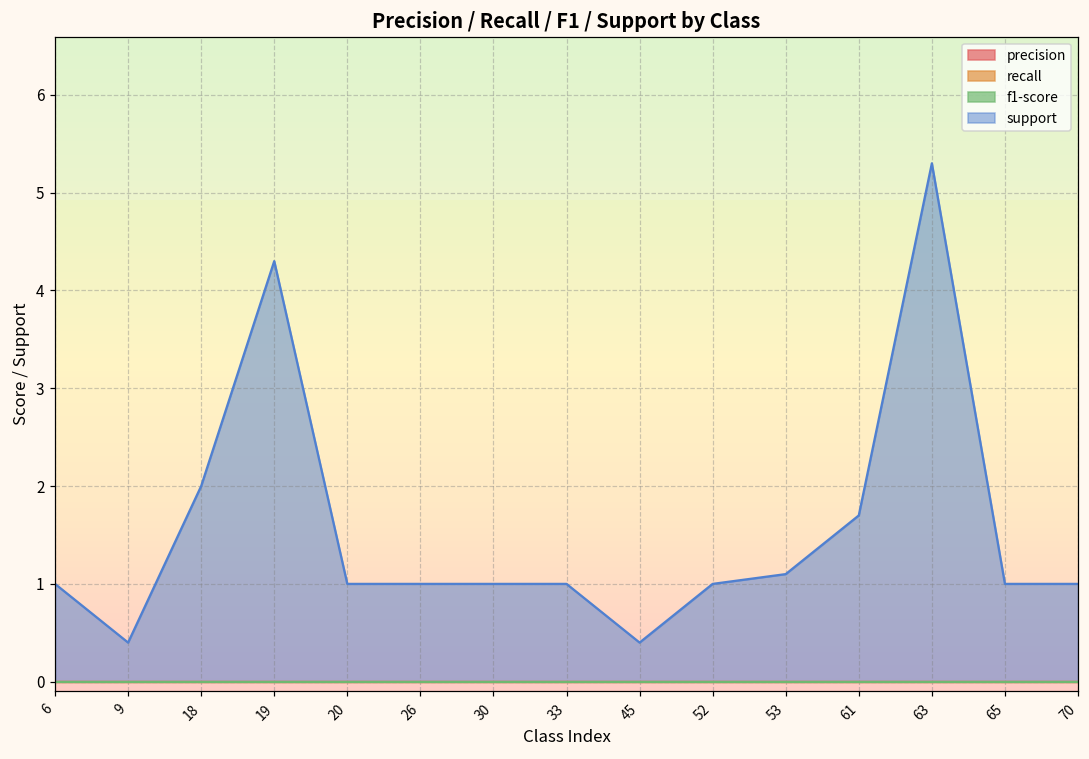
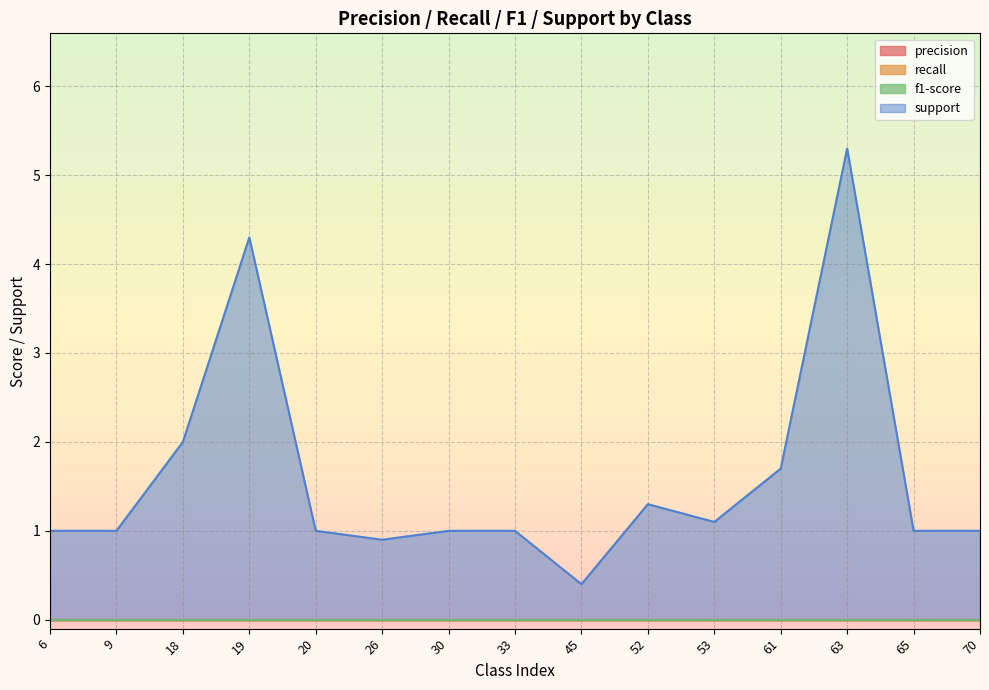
  {
    "f1-score": {
      "6": 0.0,
      "9": 0.0,
      "18": 0.0,
      "19": 0.0,
      "20": 0.0,
      "26": 0.0,
      "30": 0.0,
      "33": 0.0,
      "45": 0.0,
      "52": 0.0,
      "53": 0.0,
      "61": 0.0,
      "63": 0.0,
      "65": 0.0,
      "70": 0.0
    },
    "support": {
      "6": 1.0,
-     "9": 0.4,
+     "9": 1.0,
      "18": 2.0,
      "19": 4.3,
      "20": 1.0,
-     "26": 1.0,
+     "26": 0.9,
      "30": 1.0,
      "33": 1.0,
      "45": 0.4,
-     "52": 1.0,
+     "52": 1.3,
      "53": 1.1,
      "61": 1.7,
      "63": 5.3,
      "65": 1.0,
      "70": 1.0
    }
  }
